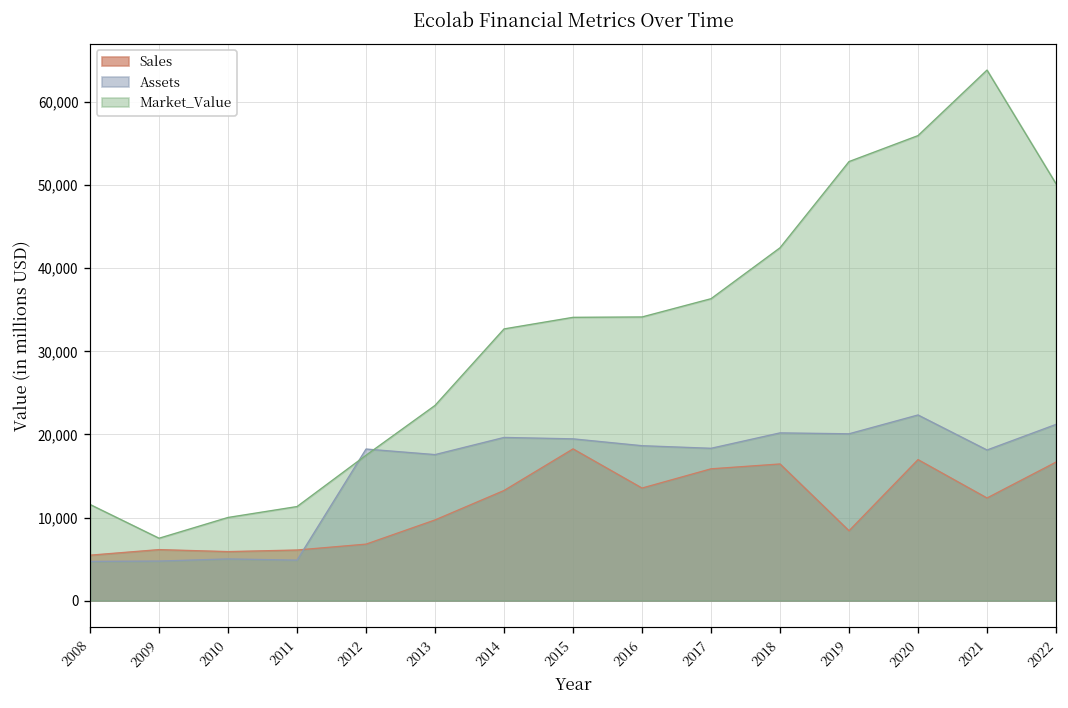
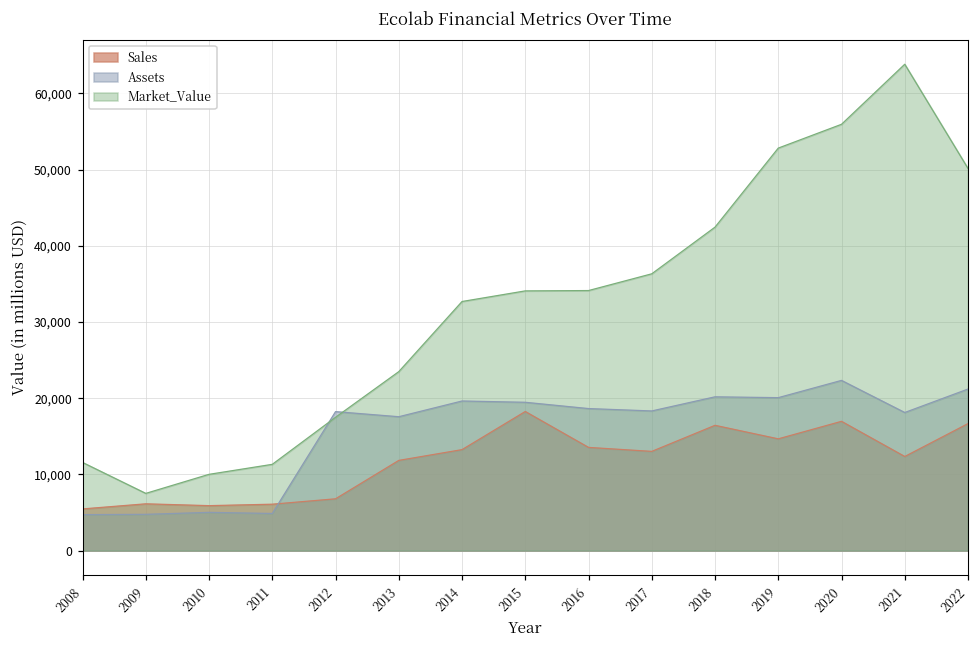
  {
    "Sales": {
      "2008": "5,000",
      "2009": "6,000",
      "2010": "6,000",
      "2011": "6,000",
      "2012": "7,000",
-     "2013": "10,000",
+     "2013": "12,000",
      "2014": "13,000",
      "2015": "18,000",
      "2016": "14,000",
-     "2017": "16,000",
+     "2017": "13,000",
      "2018": "16,000",
-     "2019": "8,000",
+     "2019": "15,000",
      "2020": "17,000",
      "2021": "12,000",
      "2022": "17,000"
    }
  }
